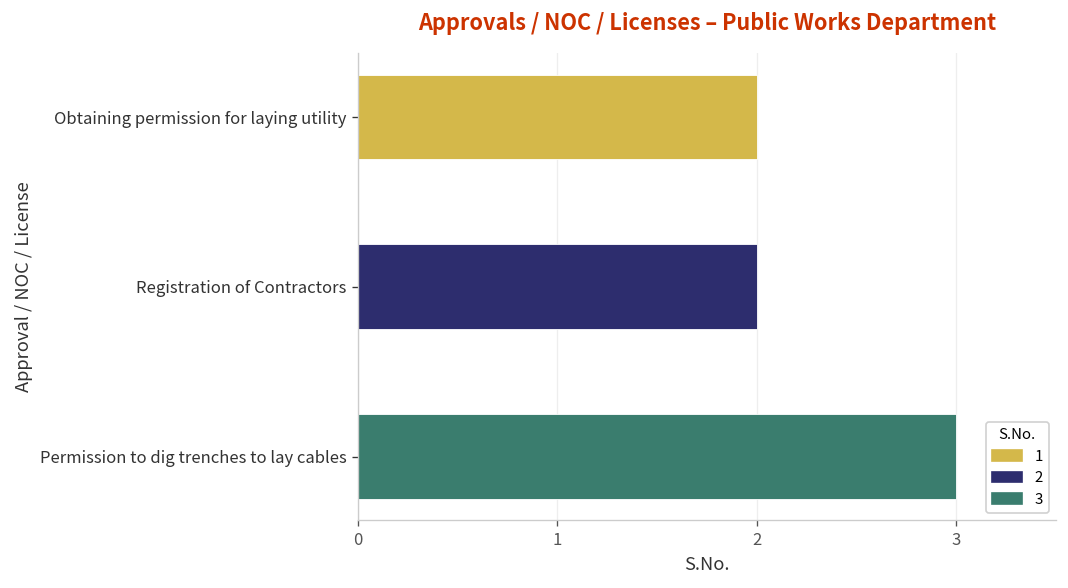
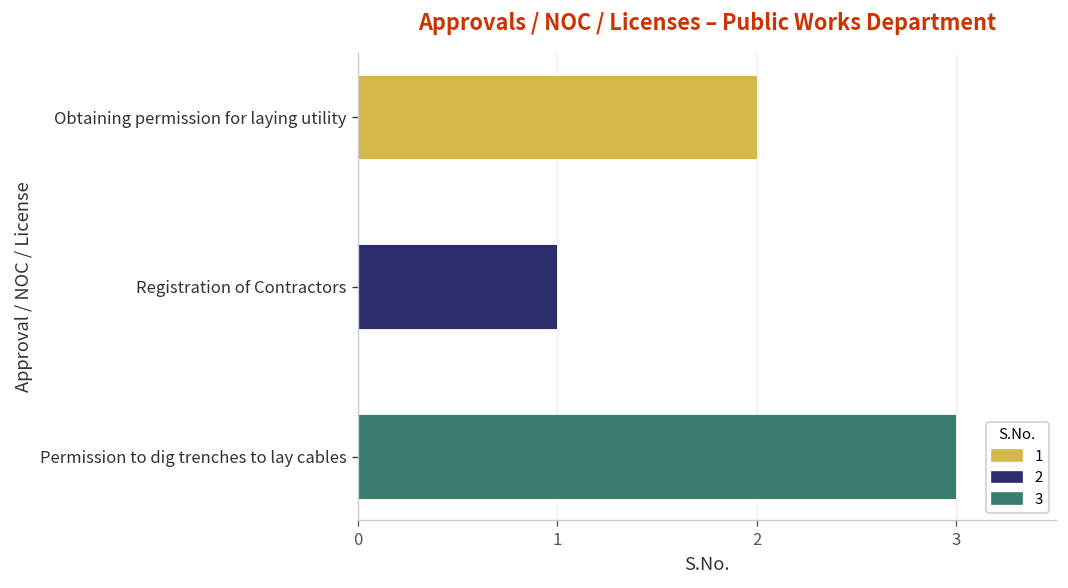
  {
    "Obtaining permission for laying utility": 2,
-   "Registration of Contractors": 2,
+   "Registration of Contractors": 1,
    "Permission to dig trenches to lay cables": 3
  }
